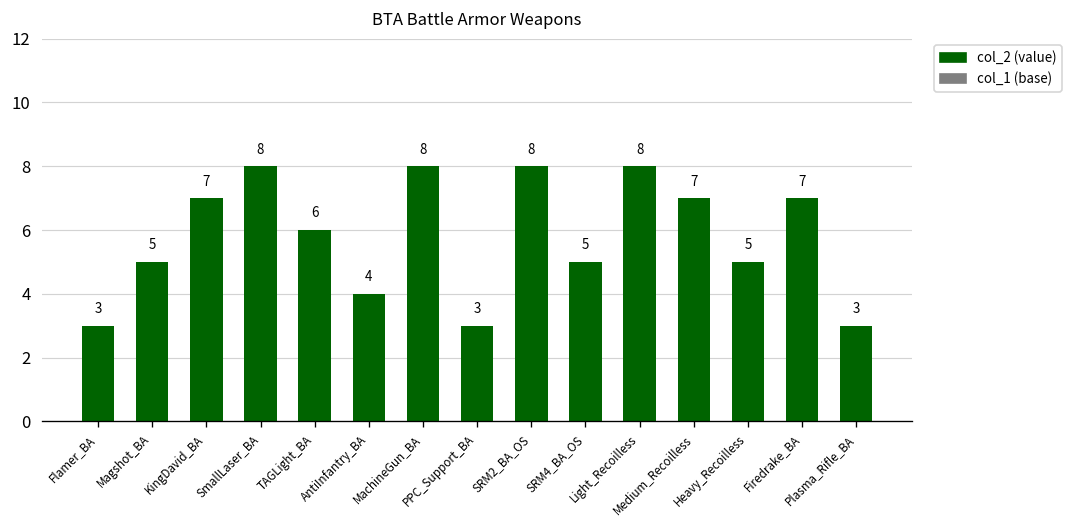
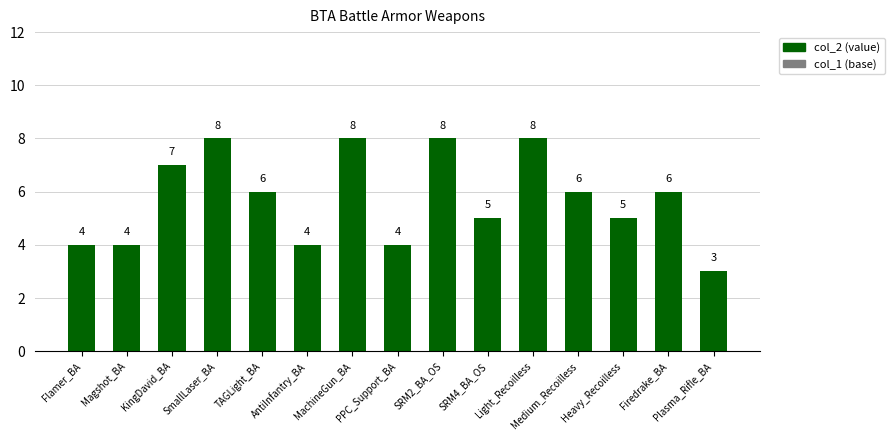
  {
    "col_1 (base)": {
      "Flamer_BA": 0.0,
      "Magshot_BA": 0.0,
      "KingDavid_BA": 0.0,
      "SmallLaser_BA": 0.0,
      "TAGLight_BA": 0.0,
      "AntiInfantry_BA": 0.0,
      "MachineGun_BA": 0.0,
      "PPC_Support_BA": 0.0,
      "SRM2_BA_OS": 0.0,
      "SRM4_BA_OS": 0.0,
      "Light_Recoilless": 0.0,
      "Medium_Recoilless": 0.0,
      "Heavy_Recoilless": 0.0,
      "Firedrake_BA": 0.0,
      "Plasma_Rifle_BA": 0.0
    },
    "col_2 (value)": {
-     "Flamer_BA": 3,
-     "Magshot_BA": 5,
+     "Flamer_BA": 4,
+     "Magshot_BA": 4,
      "KingDavid_BA": 7,
      "SmallLaser_BA": 8,
      "TAGLight_BA": 6,
      "AntiInfantry_BA": 4,
      "MachineGun_BA": 8,
-     "PPC_Support_BA": 3,
+     "PPC_Support_BA": 4,
      "SRM2_BA_OS": 8,
      "SRM4_BA_OS": 5,
      "Light_Recoilless": 8,
-     "Medium_Recoilless": 7,
+     "Medium_Recoilless": 6,
      "Heavy_Recoilless": 5,
-     "Firedrake_BA": 7,
+     "Firedrake_BA": 6,
      "Plasma_Rifle_BA": 3
    }
  }
